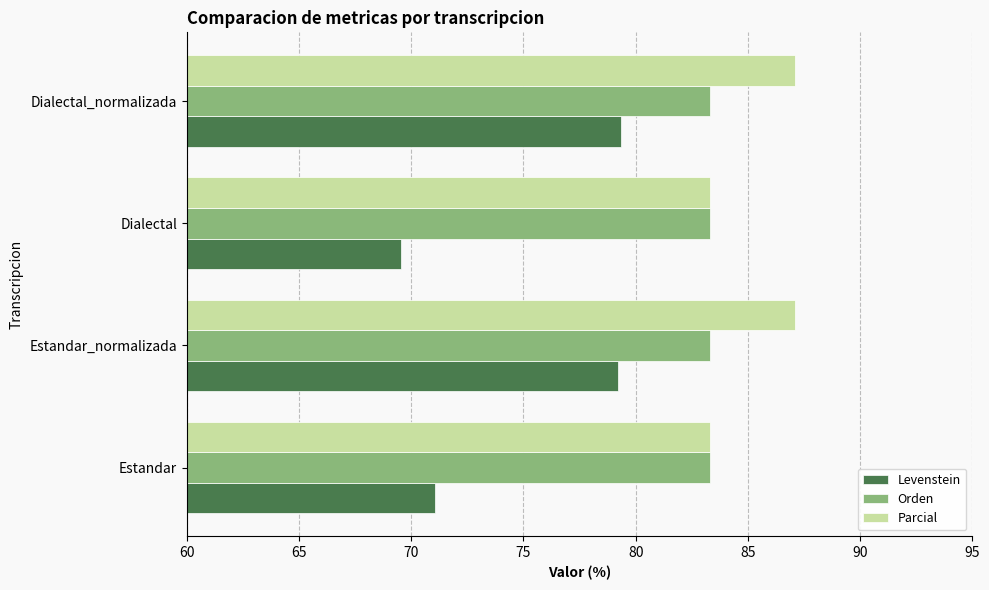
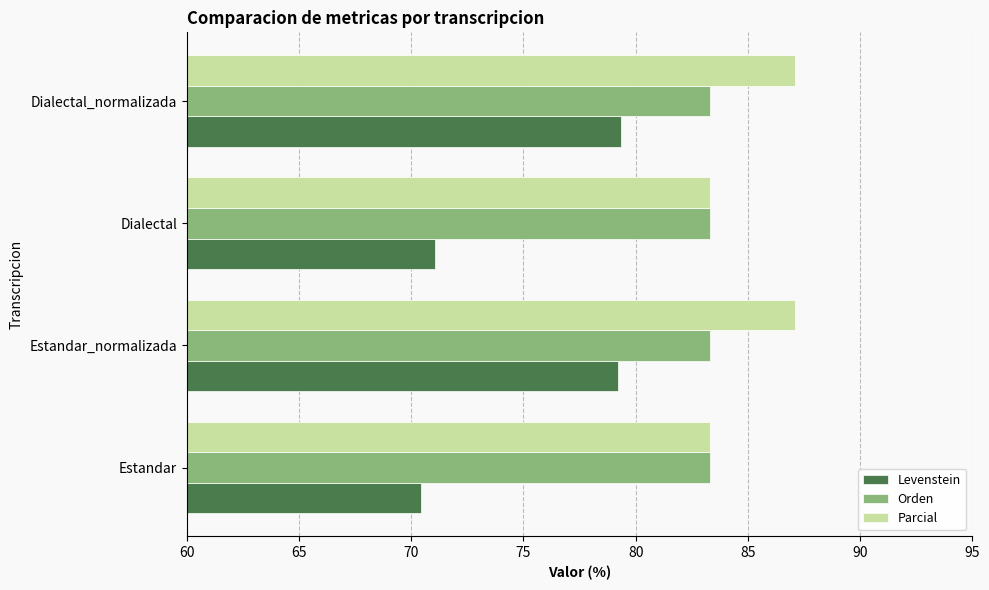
  {
    "Levenstein": {
      "Dialectal_normalizada": 79.3,
-     "Dialectal": 69.5,
+     "Dialectal": 71.1,
      "Estandar_normalizada": 79.2,
-     "Estandar": 71.1
+     "Estandar": 70.4
    },
    "Orden": {
      "Dialectal_normalizada": 83.3,
      "Dialectal": 83.3,
      "Estandar_normalizada": 83.3,
      "Estandar": 83.3
    },
    "Parcial": {
      "Dialectal_normalizada": 87.1,
      "Dialectal": 83.3,
      "Estandar_normalizada": 87.1,
      "Estandar": 83.3
    }
  }
